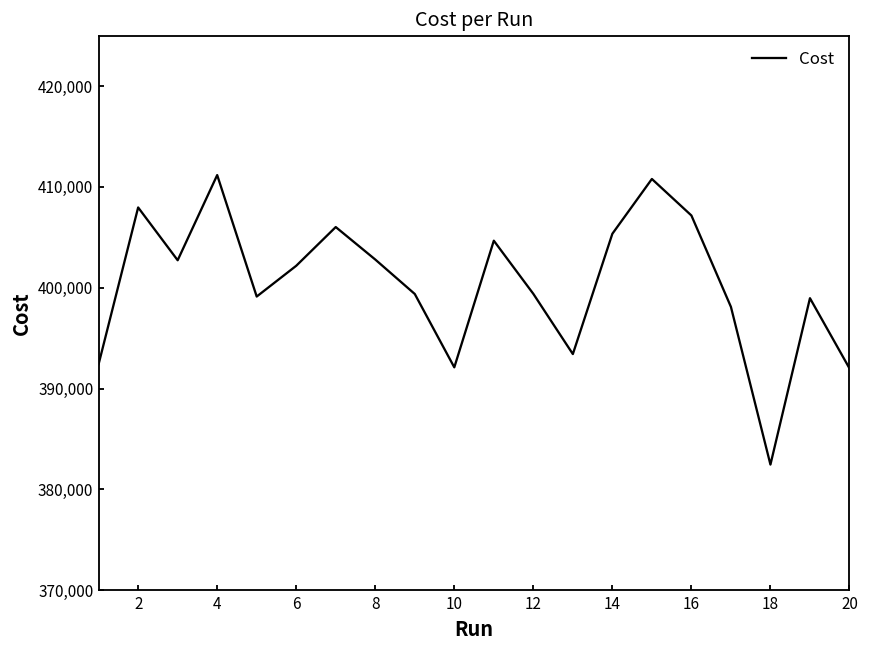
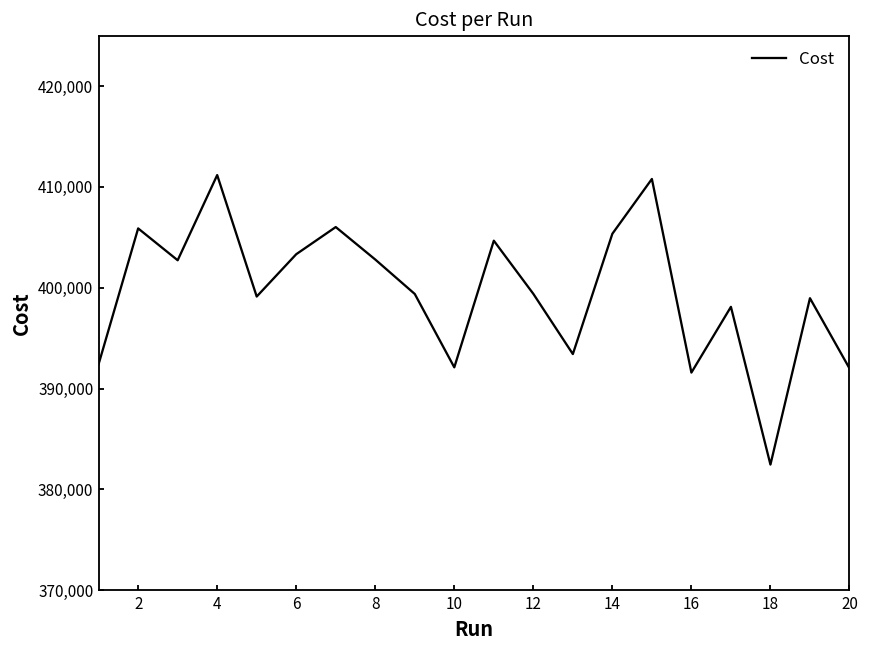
  {
-   "2": "408,000",
+   "2": "406,000",
    "4": "411,000",
-   "6": "402,000",
+   "6": "403,000",
    "8": "403,000",
    "10": "392,000",
    "12": "399,000",
    "14": "405,000",
-   "16": "407,000",
+   "16": "392,000",
    "18": "382,000",
    "20": "392,000"
  }
